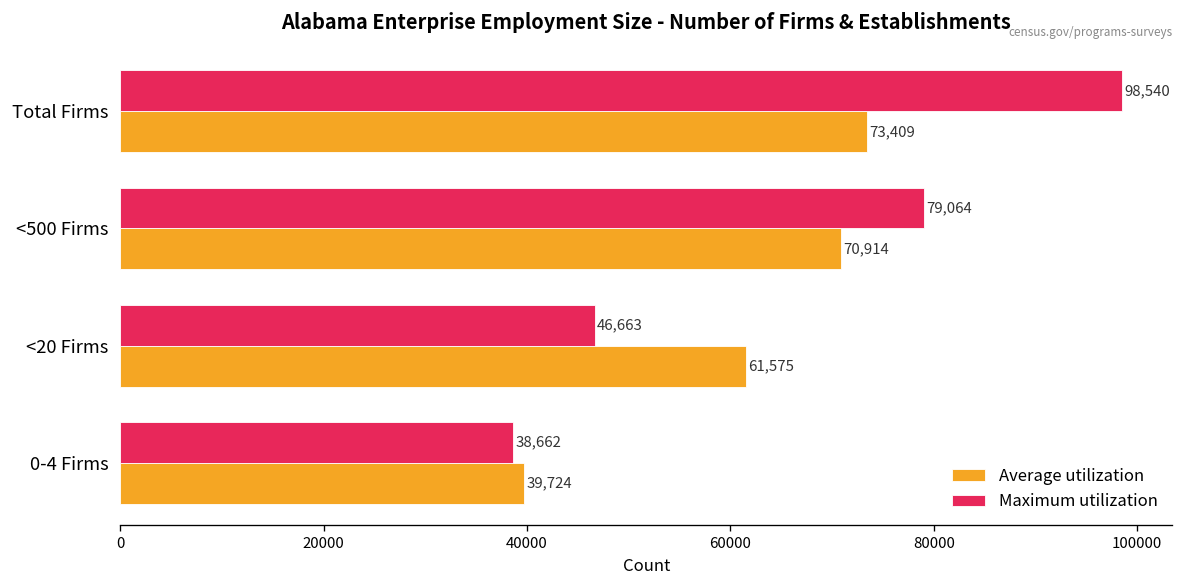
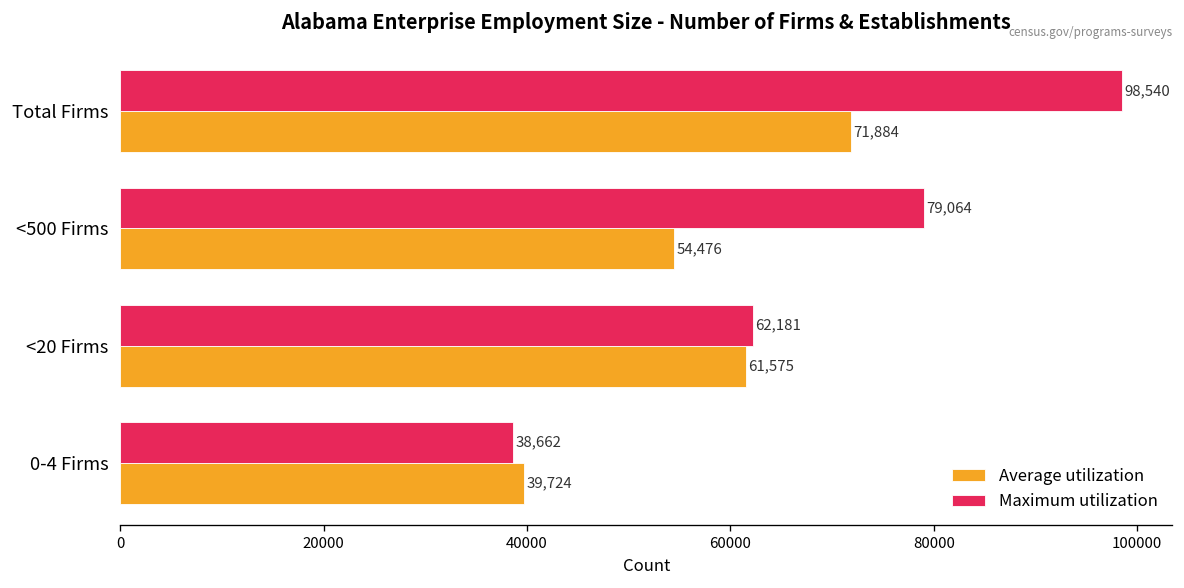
  {
    "Average utilization": {
-     "Total Firms": "73,409",
-     "<500 Firms": "70,914",
+     "Total Firms": "71,884",
+     "<500 Firms": "54,476",
      "<20 Firms": "61,575",
      "0-4 Firms": "39,724"
    },
    "Maximum utilization": {
      "Total Firms": "98,540",
      "<500 Firms": "79,064",
-     "<20 Firms": "46,663",
+     "<20 Firms": "62,181",
      "0-4 Firms": "38,662"
    }
  }
